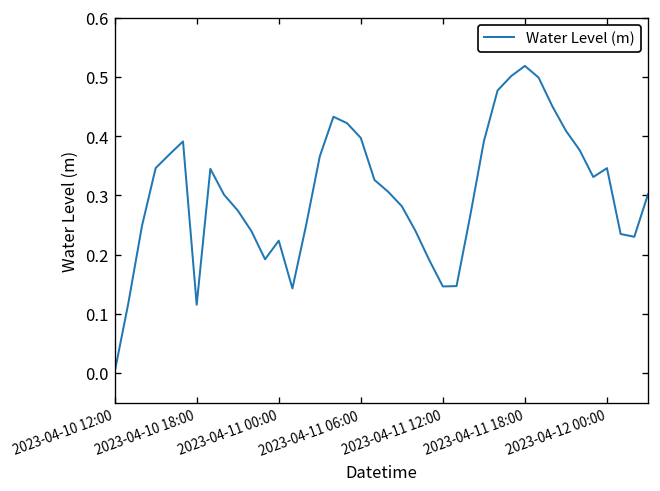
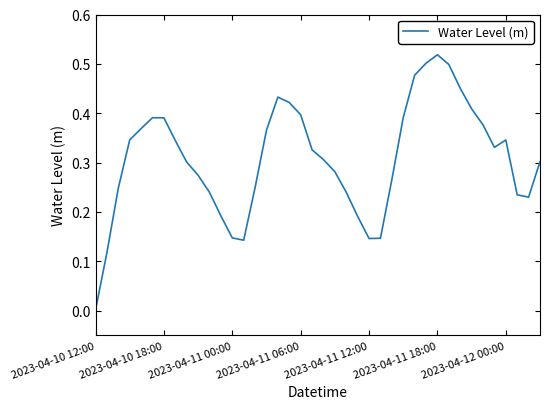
  {
    "2023-04-10 12:00": 0.00,
-   "2023-04-10 18:00": 0.12,
-   "2023-04-11 00:00": 0.22,
+   "2023-04-10 18:00": 0.39,
+   "2023-04-11 00:00": 0.15,
    "2023-04-11 06:00": 0.40,
    "2023-04-11 12:00": 0.15,
    "2023-04-11 18:00": 0.52,
    "2023-04-12 00:00": 0.35
  }
